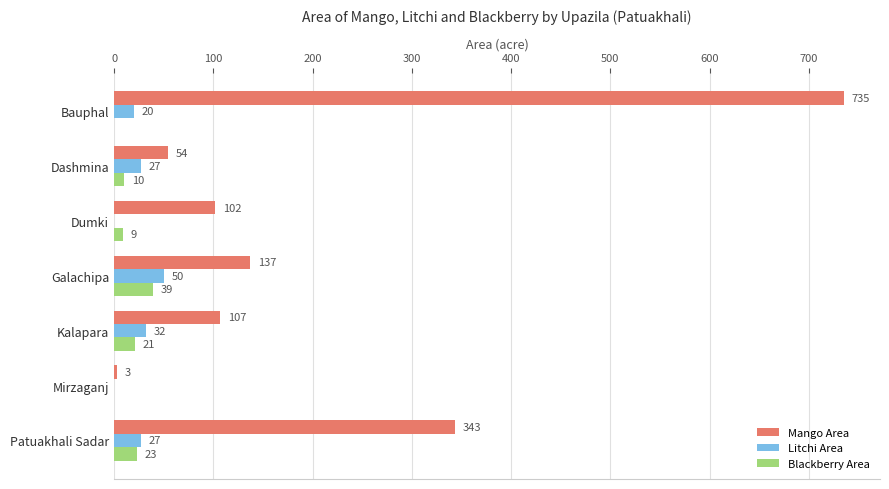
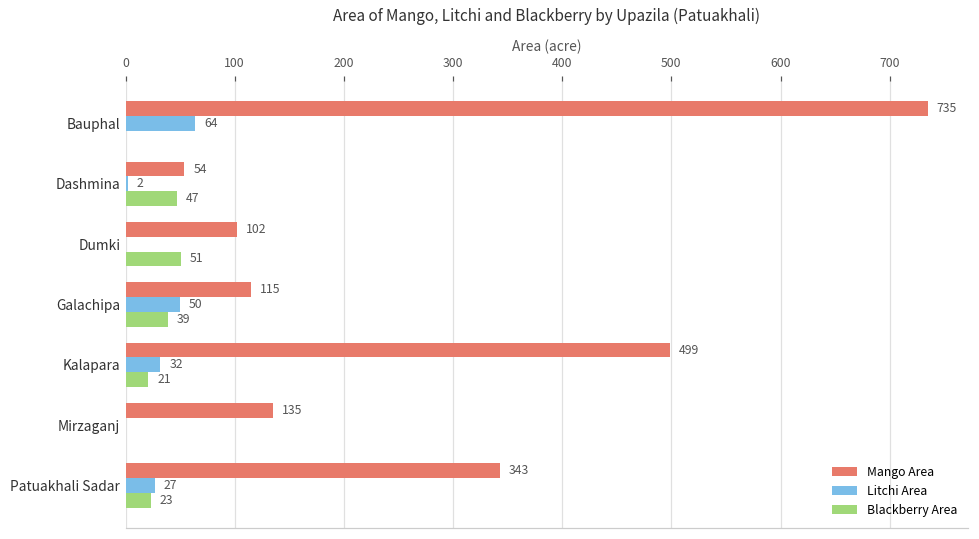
  {
    "Mango Area": {
      "Bauphal": 735,
      "Dashmina": 54,
      "Dumki": 102,
-     "Galachipa": 137,
-     "Kalapara": 107,
-     "Mirzaganj": 3,
+     "Galachipa": 115,
+     "Kalapara": 499,
+     "Mirzaganj": 135,
      "Patuakhali Sadar": 343
    },
    "Litchi Area": {
-     "Bauphal": 20,
-     "Dashmina": 27,
+     "Bauphal": 64,
+     "Dashmina": 2,
      "Galachipa": 50,
      "Kalapara": 32,
      "Patuakhali Sadar": 27
    },
    "Blackberry Area": {
-     "Dashmina": 10,
-     "Dumki": 9,
+     "Dashmina": 47,
+     "Dumki": 51,
      "Galachipa": 39,
      "Kalapara": 21,
      "Patuakhali Sadar": 23
    }
  }
